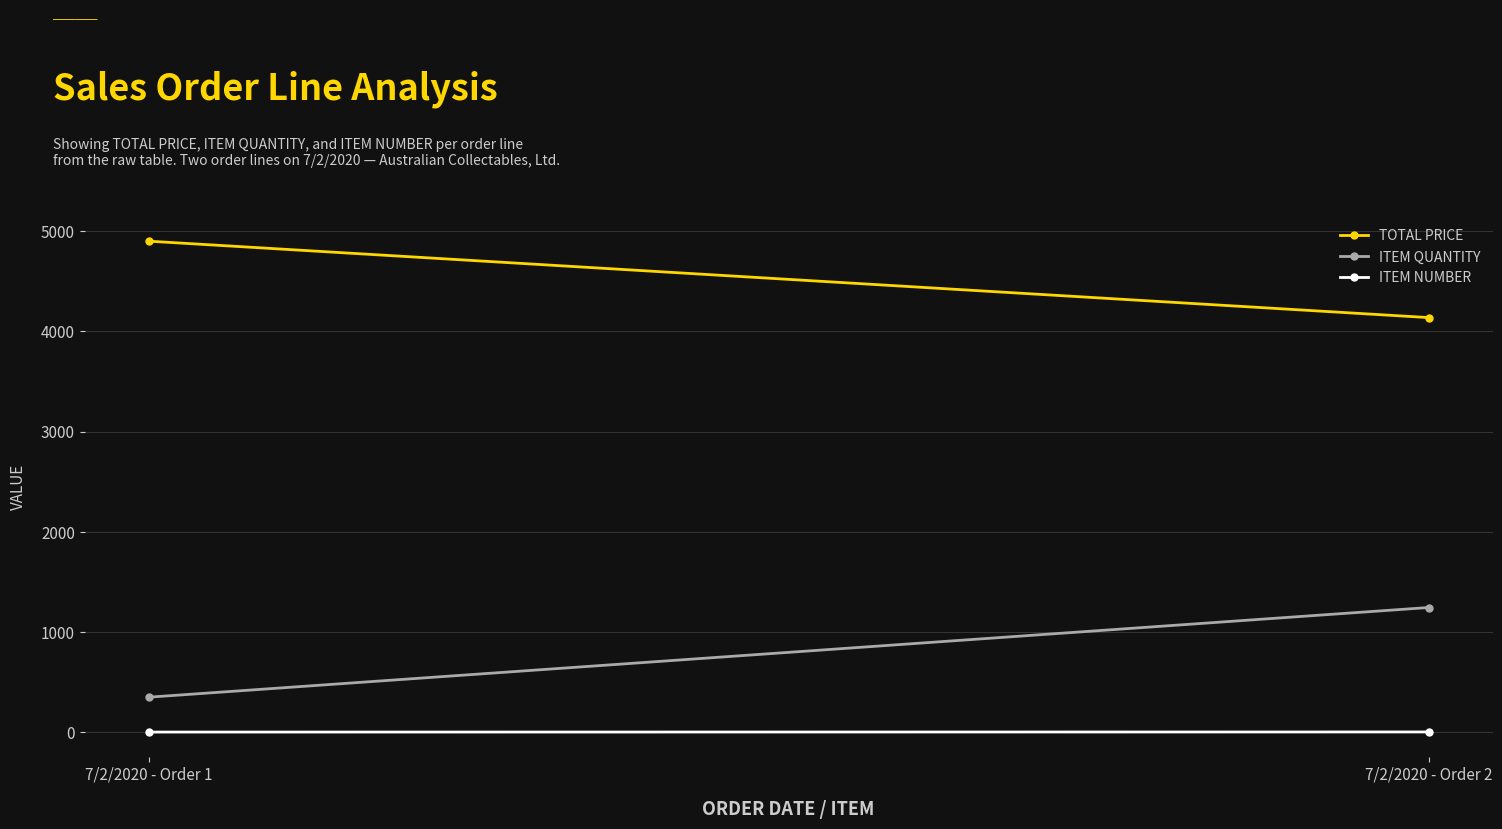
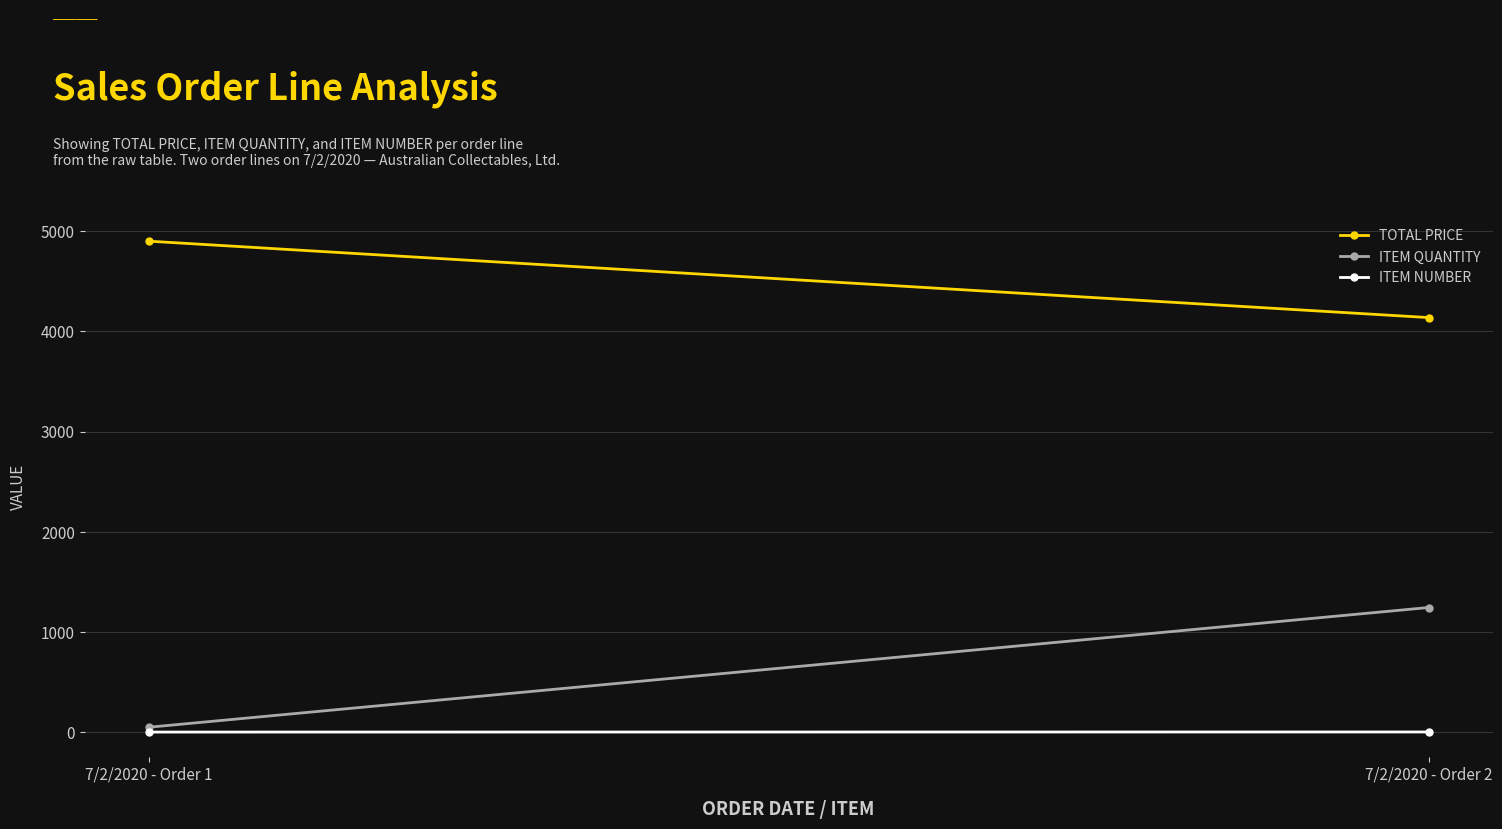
  {
    "TOTAL PRICE": {
      "7/2/2020 - Order 1": 4900,
      "7/2/2020 - Order 2": 4140
    },
    "ITEM QUANTITY": {
-     "7/2/2020 - Order 1": 350,
+     "7/2/2020 - Order 1": 50,
      "7/2/2020 - Order 2": 1240
    },
    "ITEM NUMBER": {
      "7/2/2020 - Order 1": 0,
      "7/2/2020 - Order 2": 0
    }
  }
